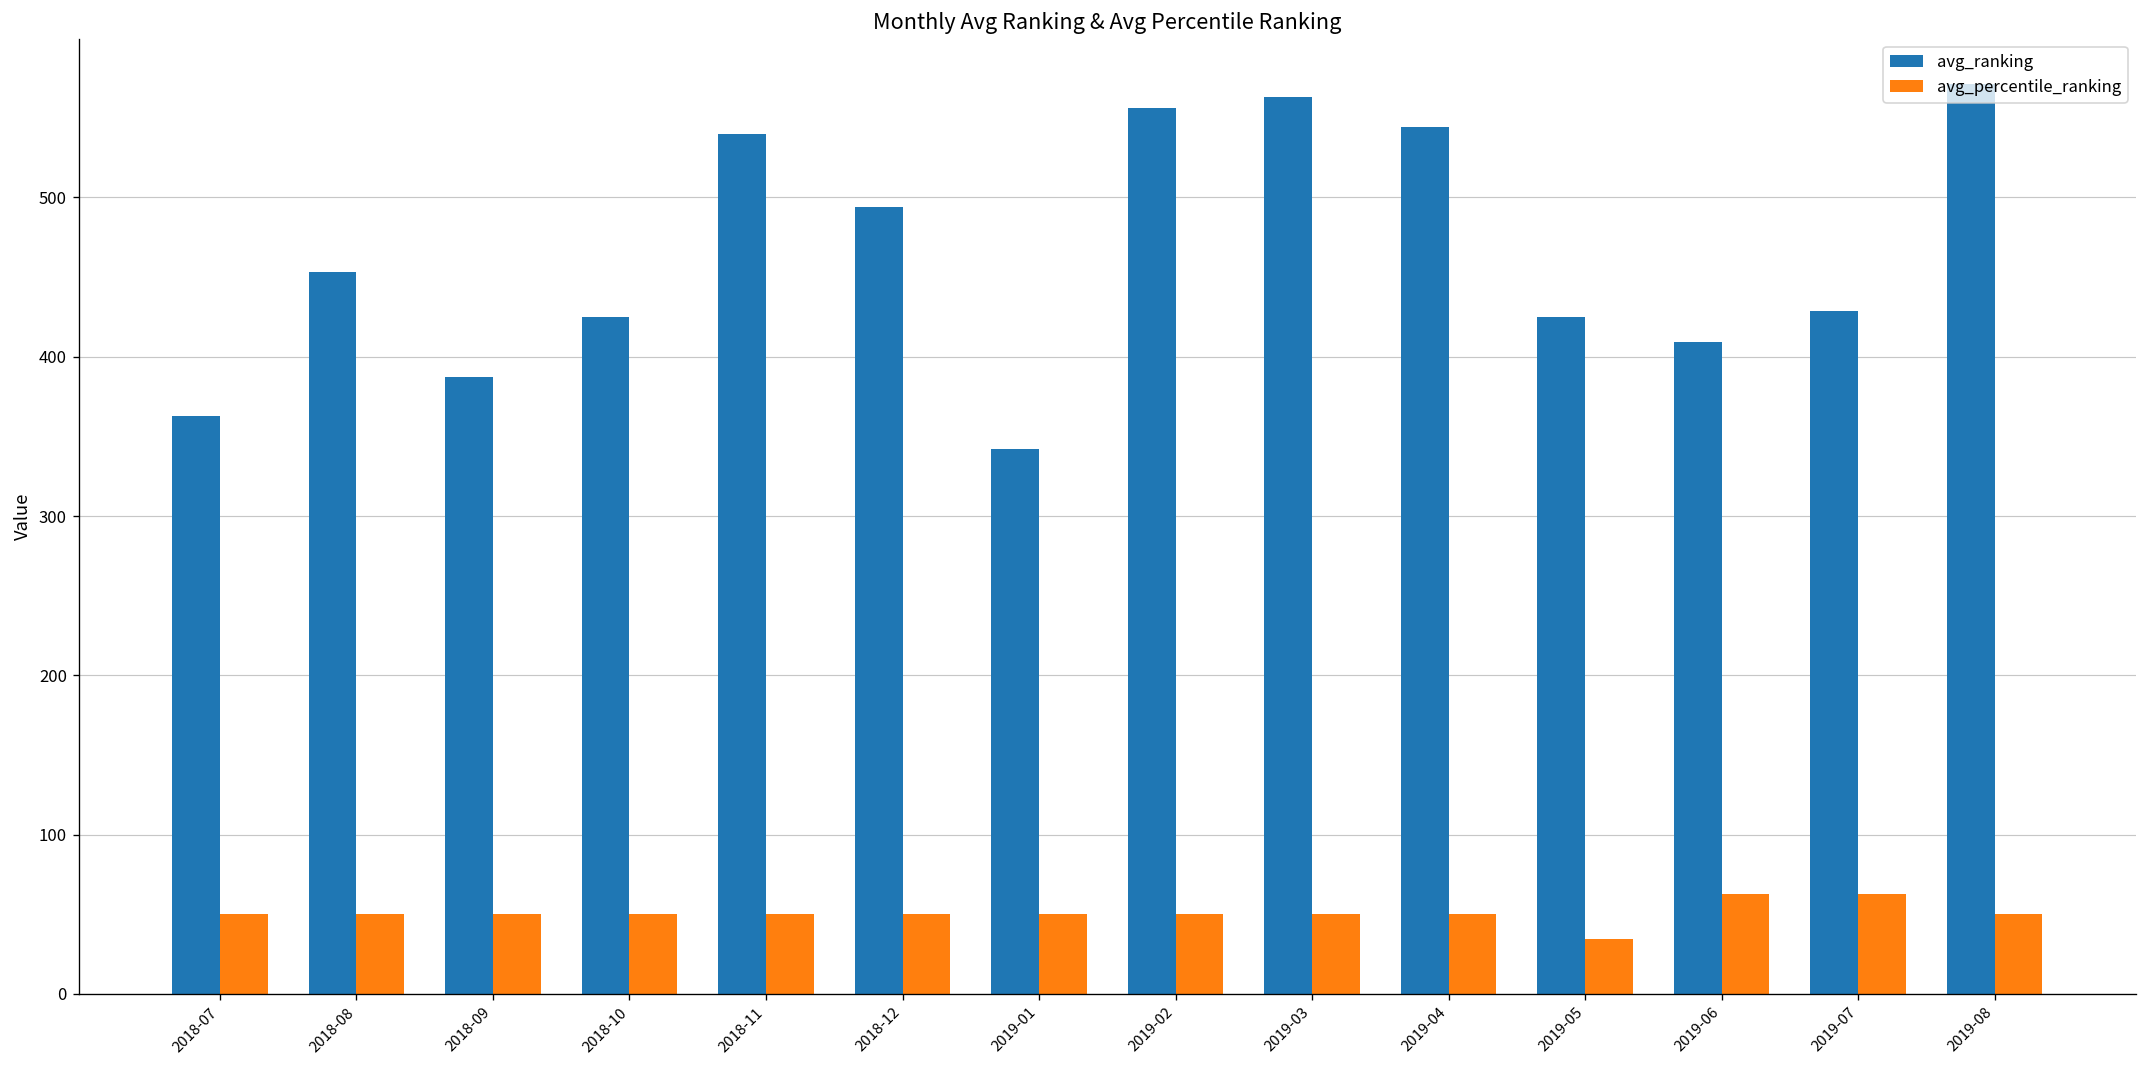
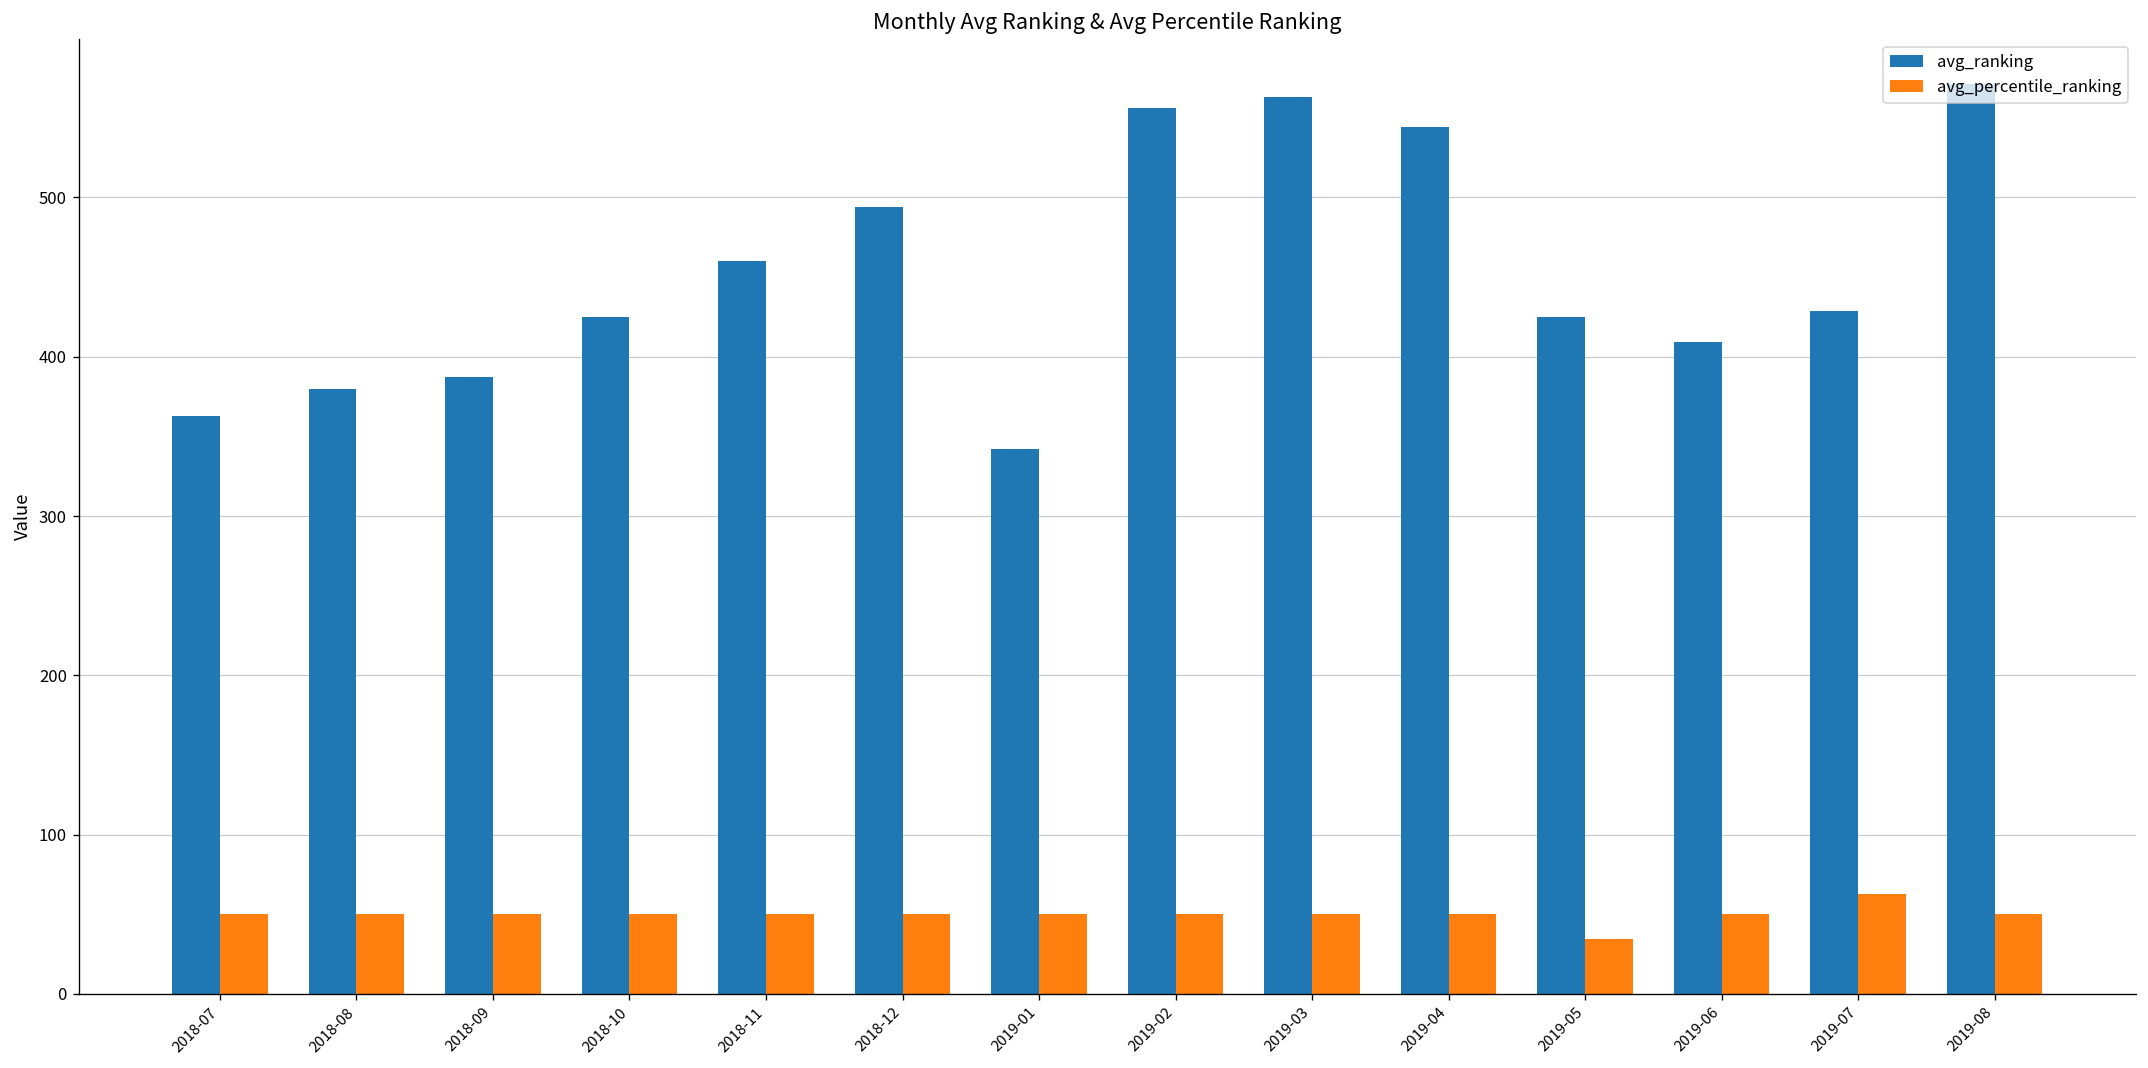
  {
    "avg_ranking": {
      "2018-07": 363,
-     "2018-08": 453,
+     "2018-08": 380,
      "2018-09": 387,
      "2018-10": 425,
-     "2018-11": 540,
+     "2018-11": 460,
      "2018-12": 494,
      "2019-01": 342,
      "2019-02": 556,
      "2019-03": 563,
      "2019-04": 544,
      "2019-05": 425,
      "2019-06": 409,
      "2019-07": 429
    },
    "avg_percentile_ranking": {
      "2018-07": 50,
      "2018-08": 50,
      "2018-09": 50,
      "2018-10": 50,
      "2018-11": 50,
      "2018-12": 50,
      "2019-01": 50,
      "2019-02": 50,
      "2019-03": 50,
      "2019-04": 50,
      "2019-05": 34,
-     "2019-06": 63,
+     "2019-06": 50,
      "2019-07": 63,
      "2019-08": 50
    }
  }
